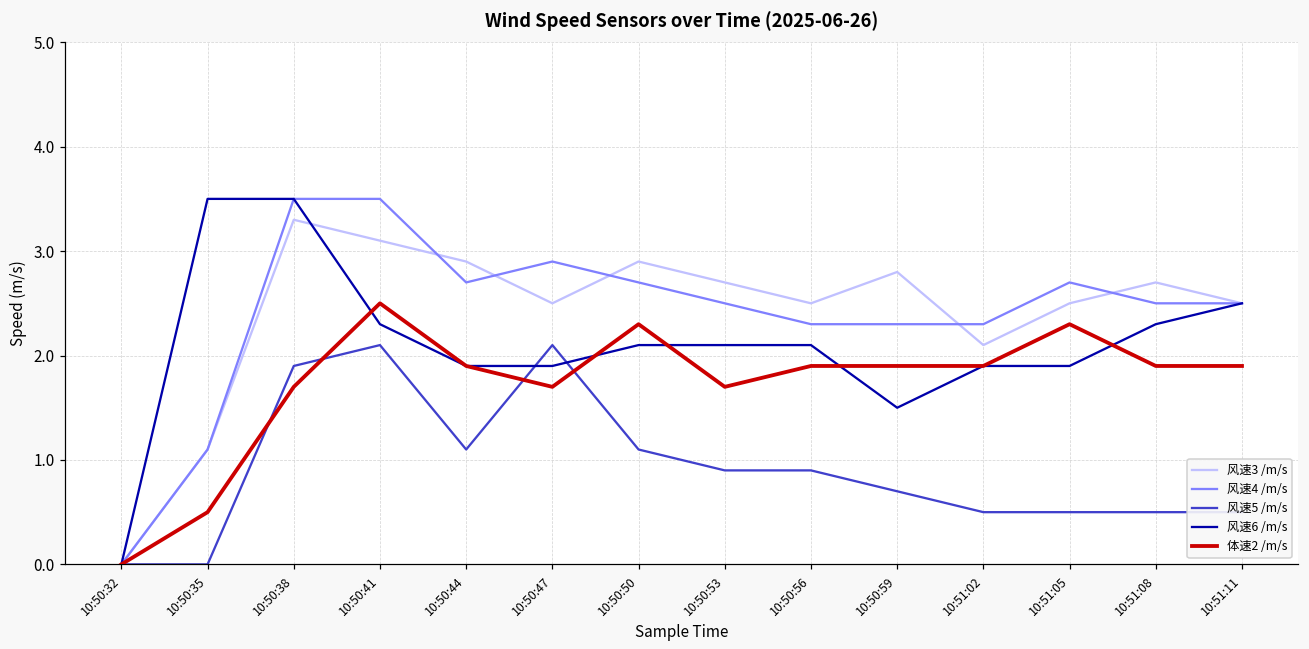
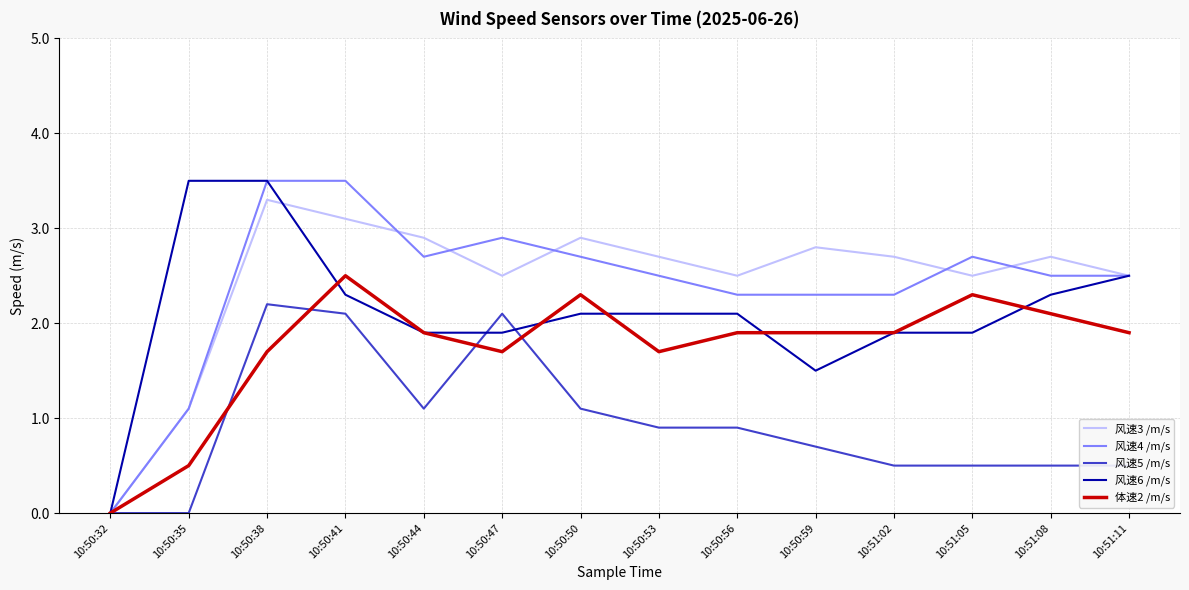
  {
    "风速3 /m/s": {
      "10:50:38": 3.3,
      "10:50:41": 3.1,
      "10:50:44": 2.9,
      "10:50:47": 2.5,
      "10:50:50": 2.9,
      "10:50:53": 2.7,
      "10:50:56": 2.5,
      "10:50:59": 2.8,
-     "10:51:02": 2.1,
+     "10:51:02": 2.7,
      "10:51:05": 2.5,
      "10:51:08": 2.7
    },
    "风速4 /m/s": {
      "10:50:41": 3.5,
      "10:50:44": 2.7,
      "10:50:47": 2.9,
      "10:50:50": 2.7,
      "10:50:53": 2.5,
      "10:50:56": 2.3,
      "10:50:59": 2.3,
      "10:51:02": 2.3,
      "10:51:05": 2.7,
      "10:51:08": 2.5
    },
    "风速5 /m/s": {
      "10:50:35": 0.0,
-     "10:50:38": 1.9,
+     "10:50:38": 2.2,
      "10:50:41": 2.1,
      "10:50:44": 1.1,
      "10:50:47": 2.1,
      "10:50:50": 1.1,
      "10:50:53": 0.9,
      "10:50:56": 0.9,
      "10:50:59": 0.7,
      "10:51:02": 0.5,
      "10:51:05": 0.5,
      "10:51:08": 0.5
    },
    "风速6 /m/s": {
      "10:50:35": 3.5,
      "10:50:41": 2.3,
      "10:50:47": 1.9,
      "10:50:50": 2.1,
      "10:50:53": 2.1,
      "10:50:56": 2.1,
      "10:50:59": 1.5,
      "10:51:05": 1.9,
      "10:51:08": 2.3
    },
    "体速2 /m/s": {
      "10:50:35": 0.5,
      "10:50:38": 1.7,
      "10:50:41": 2.5,
      "10:50:47": 1.7,
      "10:50:50": 2.3,
      "10:50:53": 1.7,
      "10:50:56": 1.9,
      "10:50:59": 1.9,
      "10:51:05": 2.3,
-     "10:51:08": 1.9,
+     "10:51:08": 2.1,
      "10:51:11": 1.9
    }
  }
